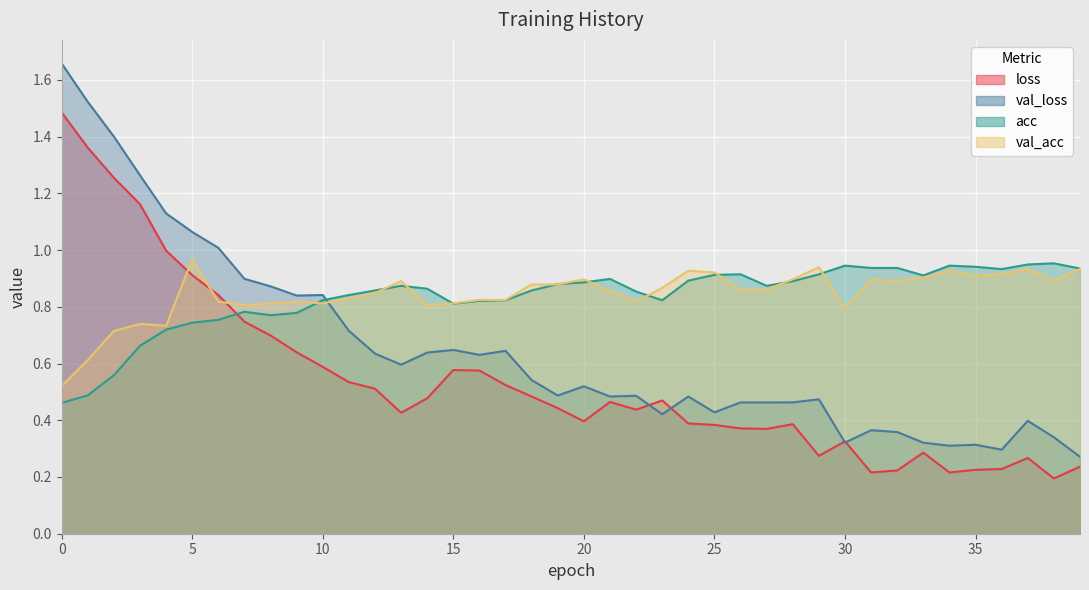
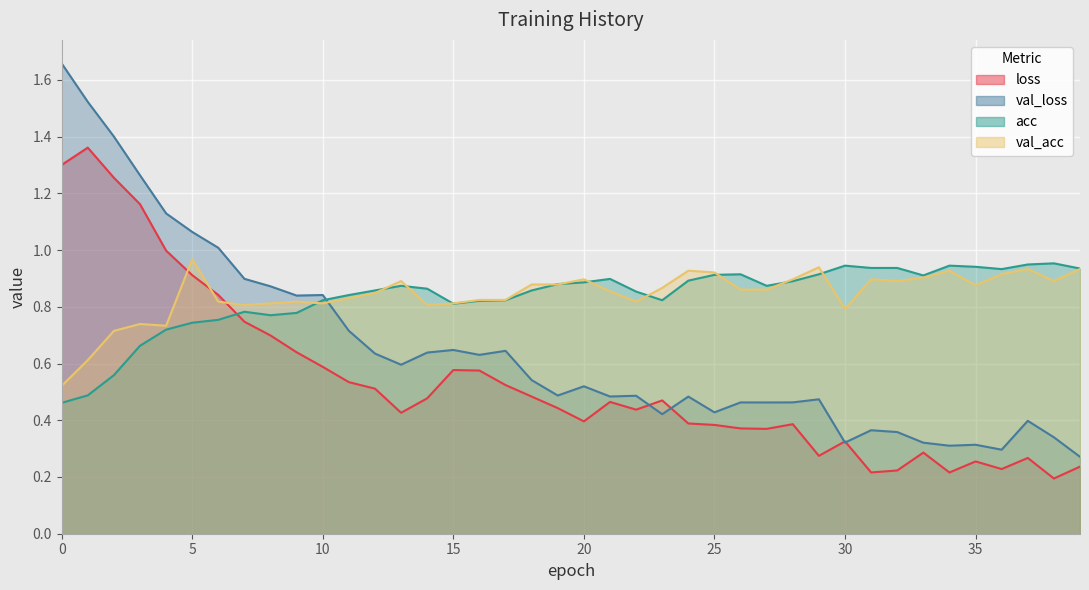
  {
    "loss": {
-     "0": 1.49,
+     "0": 1.30,
      "5": 0.91,
      "10": 0.59,
      "15": 0.58,
      "20": 0.40,
      "25": 0.38,
-     "35": 0.23
+     "35": 0.25
    },
    "val_acc": {
      "0": 0.52,
      "5": 0.97,
      "10": 0.81,
      "20": 0.90,
      "30": 0.79,
-     "35": 0.91
+     "35": 0.88
    }
  }
